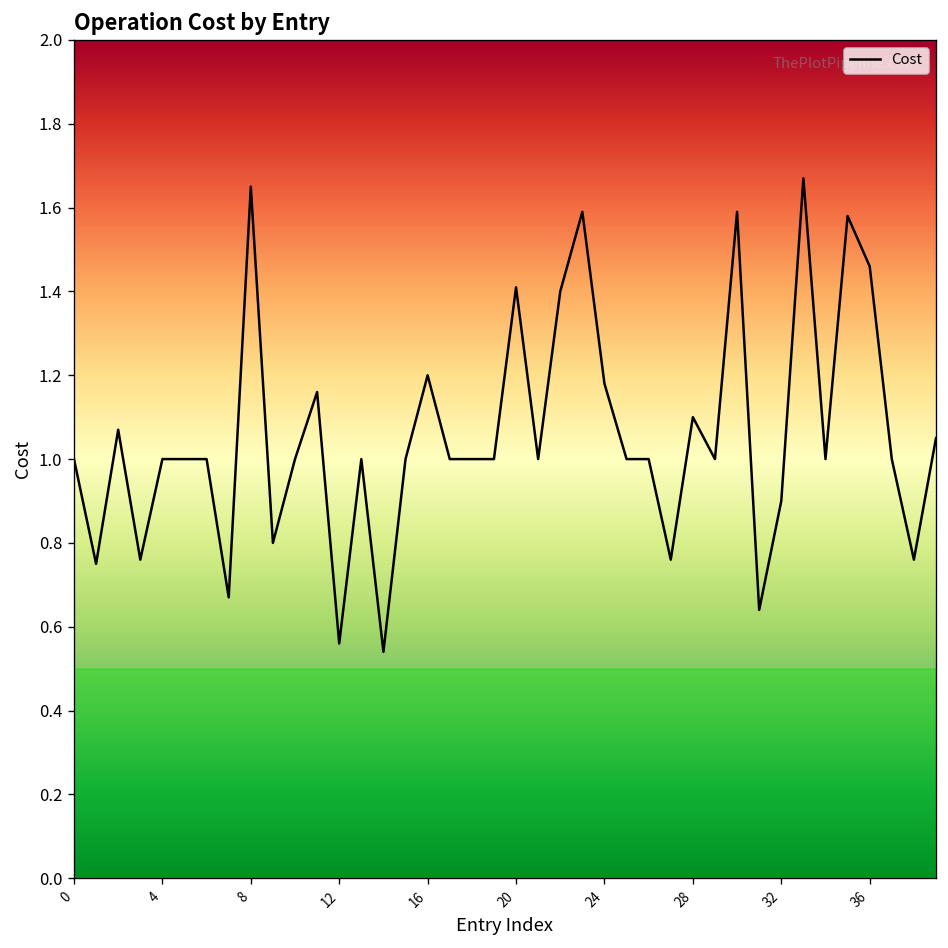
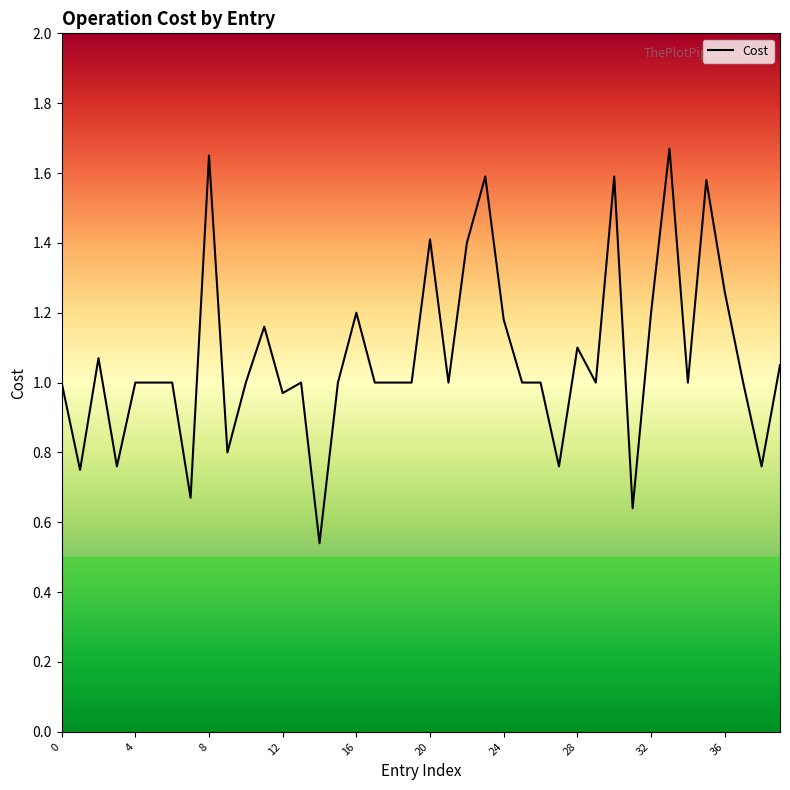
  {
    "0": 1.00,
    "4": 1.00,
    "8": 1.65,
-   "12": 0.56,
+   "12": 0.97,
    "16": 1.20,
    "20": 1.41,
    "24": 1.18,
    "28": 1.10,
-   "32": 0.9,
-   "36": 1.46
+   "32": 1.2,
+   "36": 1.26
  }
